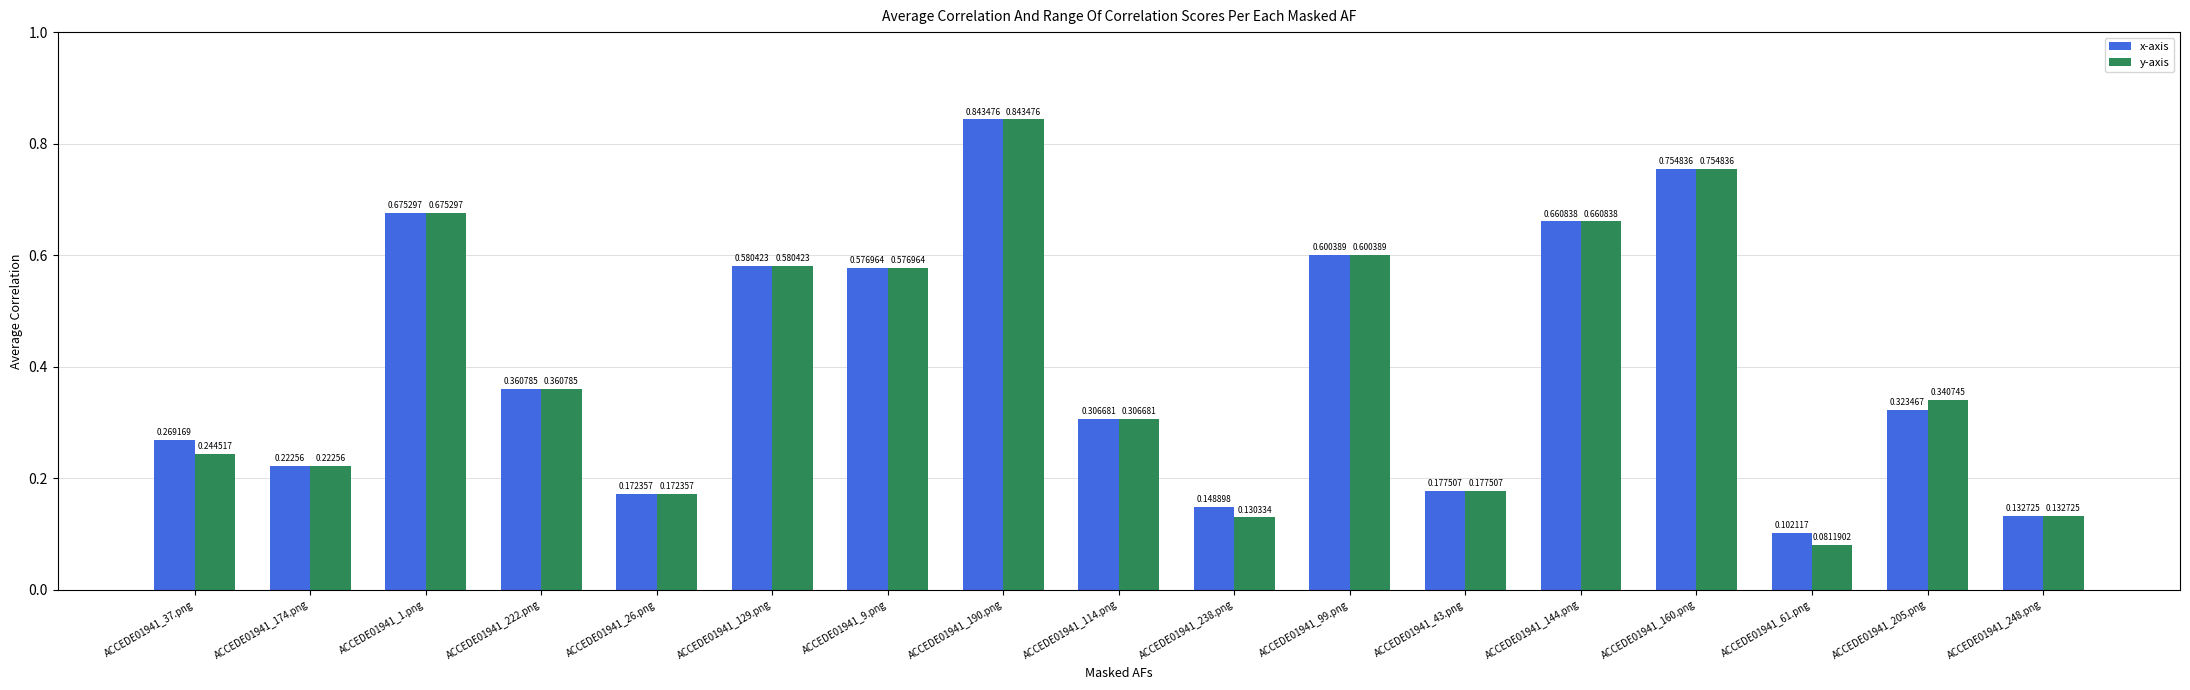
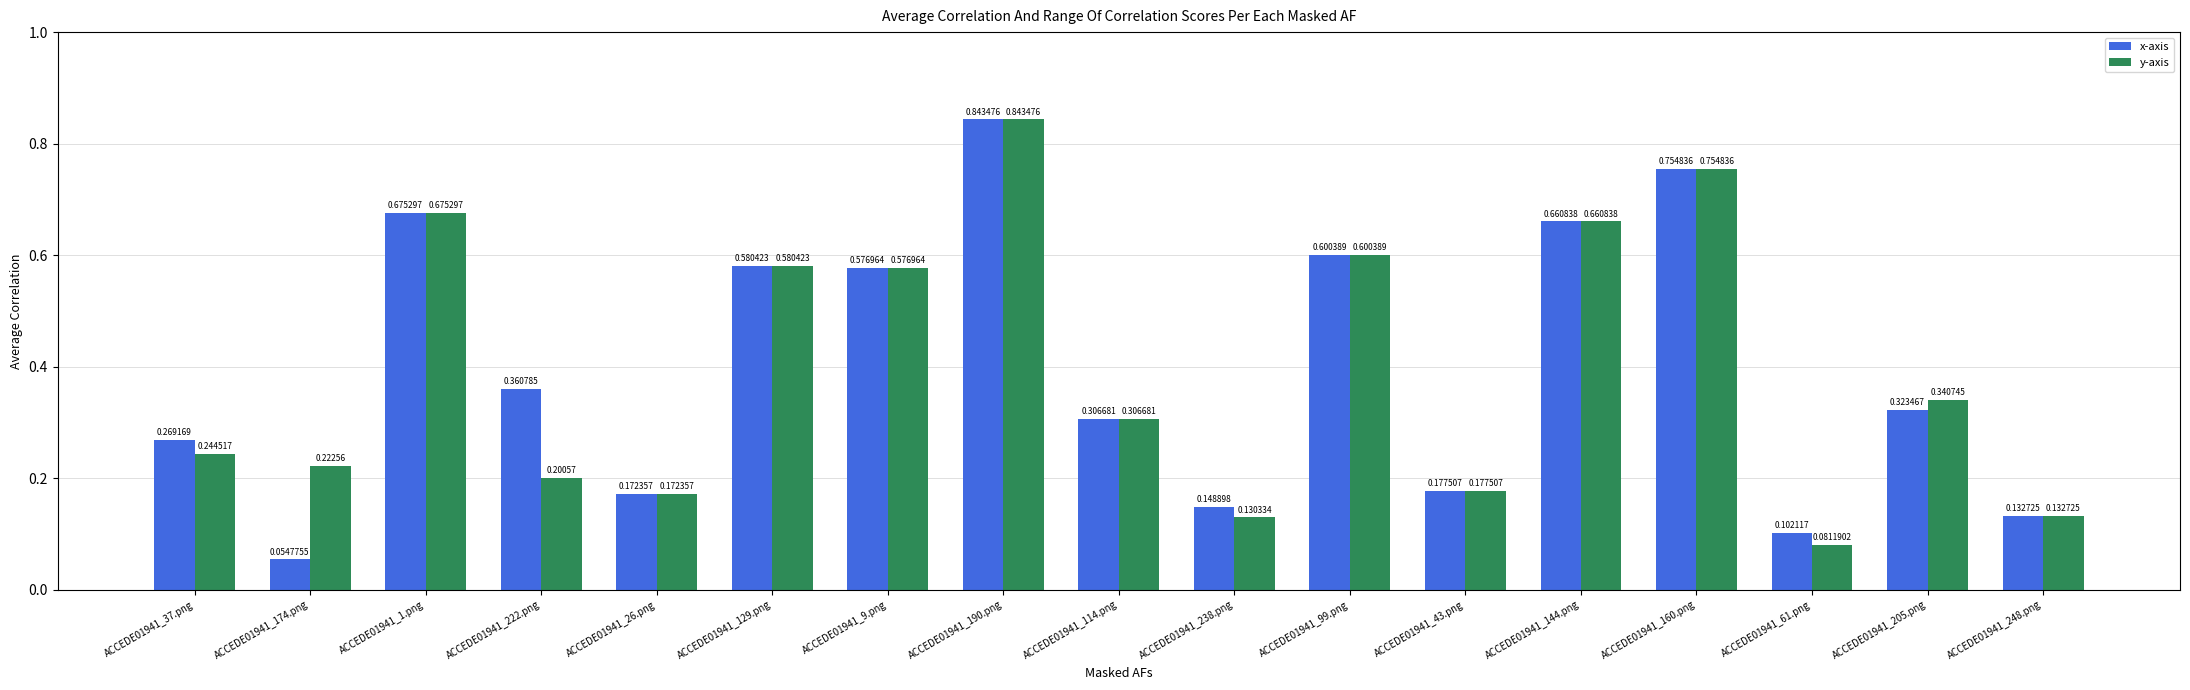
  {
    "x-axis": {
      "ACCEDE01941_37.png": 0.269169,
-     "ACCEDE01941_174.png": 0.22256,
+     "ACCEDE01941_174.png": 0.0547755,
      "ACCEDE01941_1.png": 0.675297,
      "ACCEDE01941_222.png": 0.360785,
      "ACCEDE01941_26.png": 0.172357,
      "ACCEDE01941_129.png": 0.580423,
      "ACCEDE01941_9.png": 0.576964,
      "ACCEDE01941_190.png": 0.843476,
      "ACCEDE01941_114.png": 0.306681,
      "ACCEDE01941_238.png": 0.148898,
      "ACCEDE01941_99.png": 0.600389,
      "ACCEDE01941_43.png": 0.177507,
      "ACCEDE01941_144.png": 0.660838,
      "ACCEDE01941_160.png": 0.754836,
      "ACCEDE01941_61.png": 0.102117,
      "ACCEDE01941_205.png": 0.323467,
      "ACCEDE01941_248.png": 0.132725
    },
    "y-axis": {
      "ACCEDE01941_37.png": 0.244517,
      "ACCEDE01941_174.png": 0.22256,
      "ACCEDE01941_1.png": 0.675297,
-     "ACCEDE01941_222.png": 0.360785,
+     "ACCEDE01941_222.png": 0.20057,
      "ACCEDE01941_26.png": 0.172357,
      "ACCEDE01941_129.png": 0.580423,
      "ACCEDE01941_9.png": 0.576964,
      "ACCEDE01941_190.png": 0.843476,
      "ACCEDE01941_114.png": 0.306681,
      "ACCEDE01941_238.png": 0.130334,
      "ACCEDE01941_99.png": 0.600389,
      "ACCEDE01941_43.png": 0.177507,
      "ACCEDE01941_144.png": 0.660838,
      "ACCEDE01941_160.png": 0.754836,
      "ACCEDE01941_61.png": 0.0811902,
      "ACCEDE01941_205.png": 0.340745,
      "ACCEDE01941_248.png": 0.132725
    }
  }
